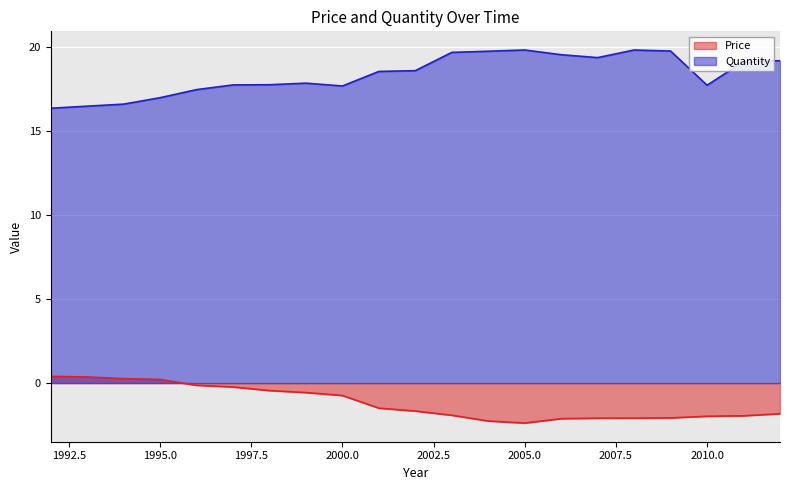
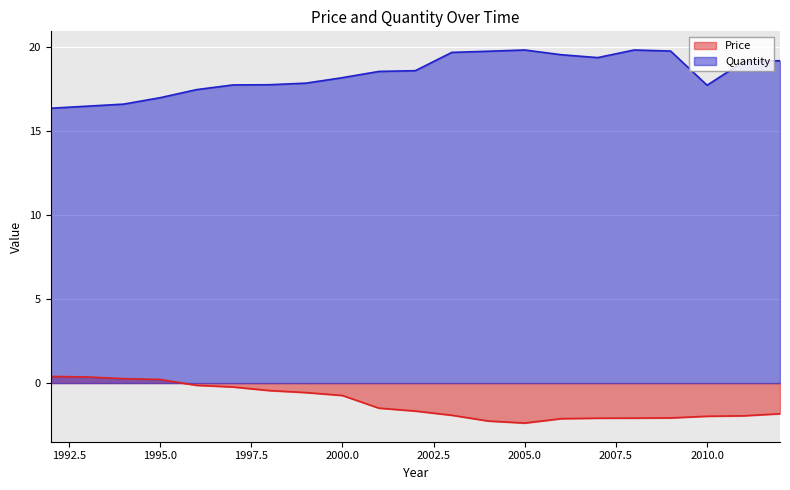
  {
    "Quantity": {
      "1995.0": 17.0,
-     "2000.0": 17.7,
+     "2000.0": 18.2,
      "2005.0": 19.8,
      "2010.0": 17.7
    }
  }
